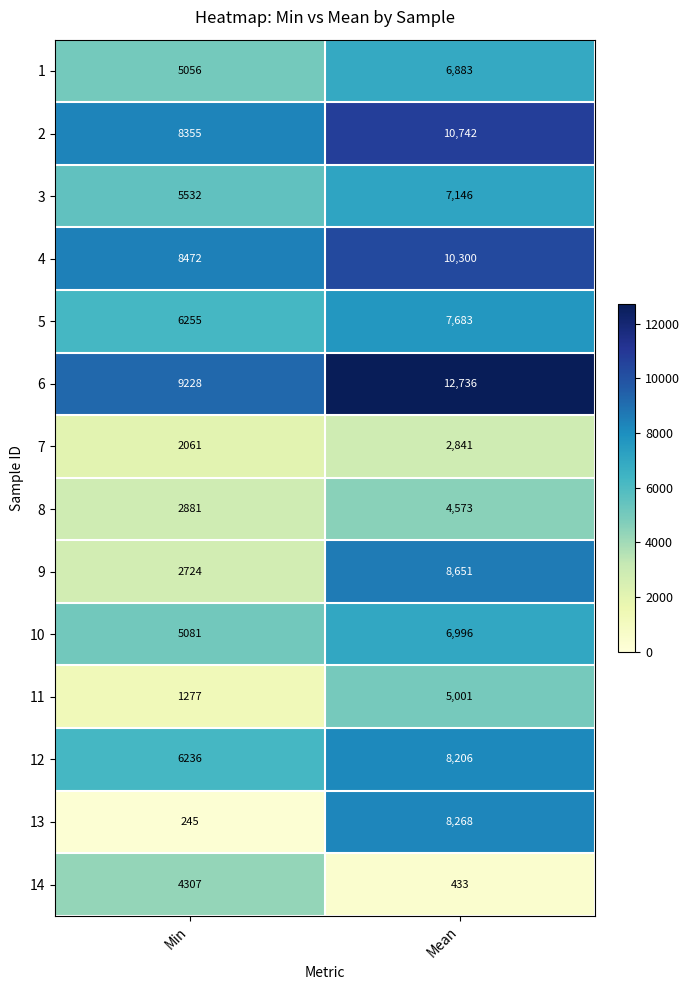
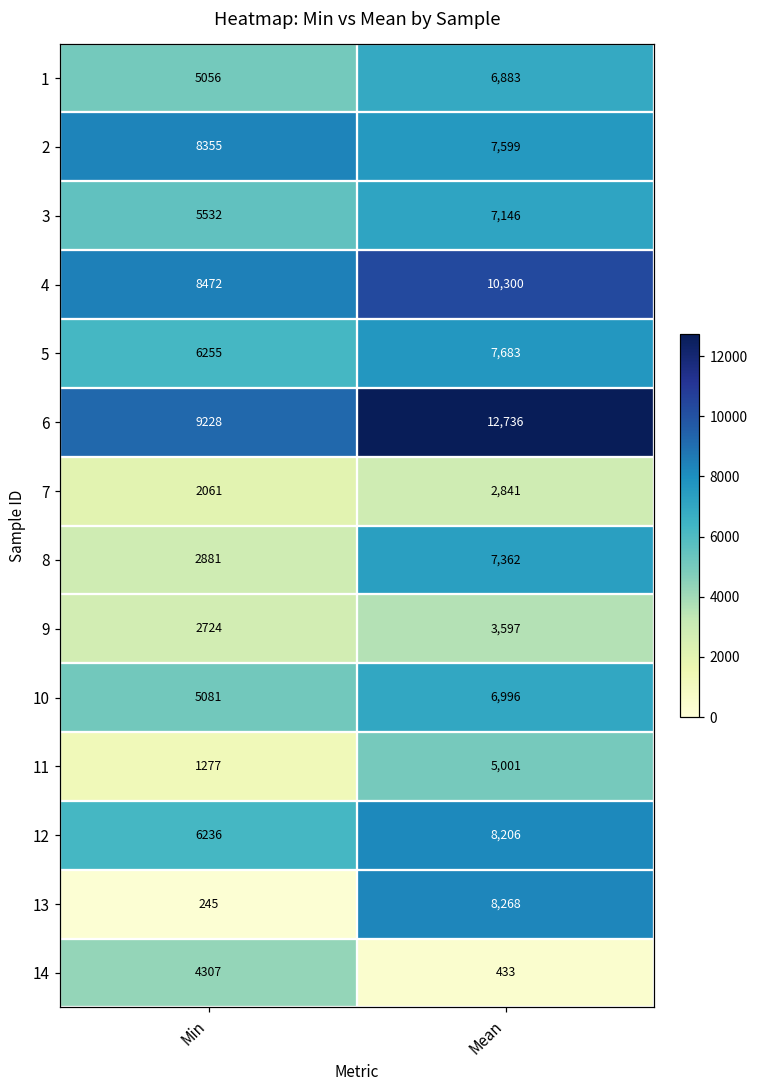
  {
    "1": {
      "Min": "5056",
      "Mean": "6,883"
    },
    "2": {
      "Min": "8355",
-     "Mean": "10,742"
+     "Mean": "7,599"
    },
    "3": {
      "Min": "5532",
      "Mean": "7,146"
    },
    "4": {
      "Min": "8472",
      "Mean": "10,300"
    },
    "5": {
      "Min": "6255",
      "Mean": "7,683"
    },
    "6": {
      "Min": "9228",
      "Mean": "12,736"
    },
    "7": {
      "Min": "2061",
      "Mean": "2,841"
    },
    "8": {
      "Min": "2881",
-     "Mean": "4,573"
+     "Mean": "7,362"
    },
    "9": {
      "Min": "2724",
-     "Mean": "8,651"
+     "Mean": "3,597"
    },
    "10": {
      "Min": "5081",
      "Mean": "6,996"
    },
    "11": {
      "Min": "1277",
      "Mean": "5,001"
    },
    "12": {
      "Min": "6236",
      "Mean": "8,206"
    },
    "13": {
      "Min": "245",
      "Mean": "8,268"
    },
    "14": {
      "Min": "4307",
      "Mean": "433"
    }
  }
